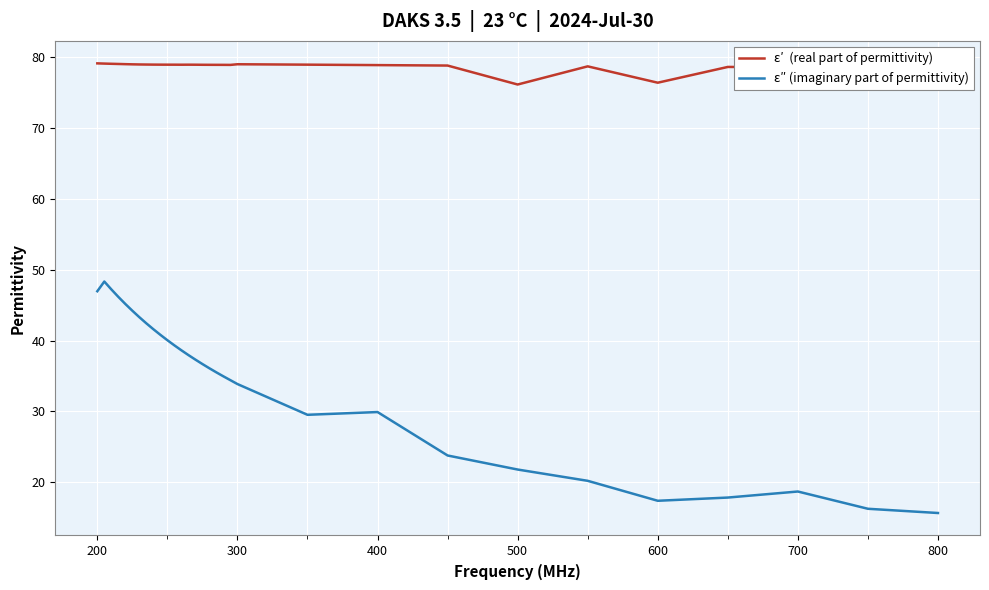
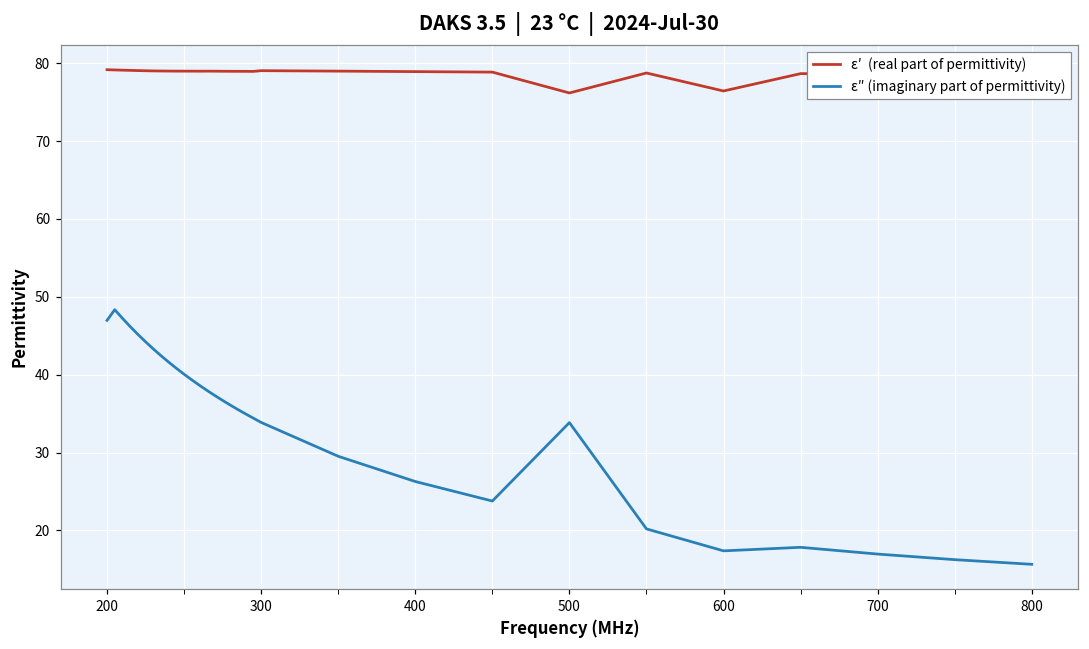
  {
    "ε′ (real part of permittivity)": {
      "200": 79,
      "300": 79,
      "400": 79,
      "500": 76,
      "600": 76
    },
    "ε″ (imaginary part of permittivity)": {
      "200": 47,
      "300": 34,
-     "400": 30,
-     "500": 22,
+     "400": 26,
+     "500": 34,
      "600": 17,
-     "700": 19,
+     "700": 17,
      "800": 16
    }
  }
